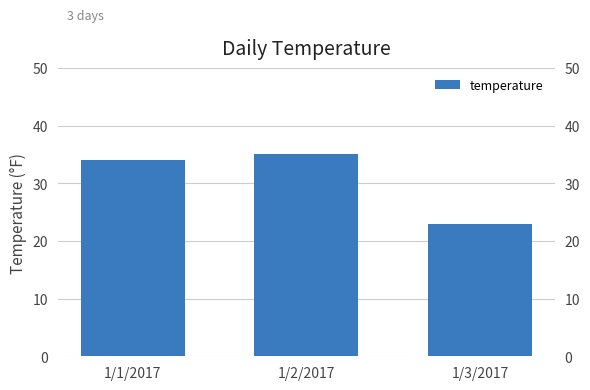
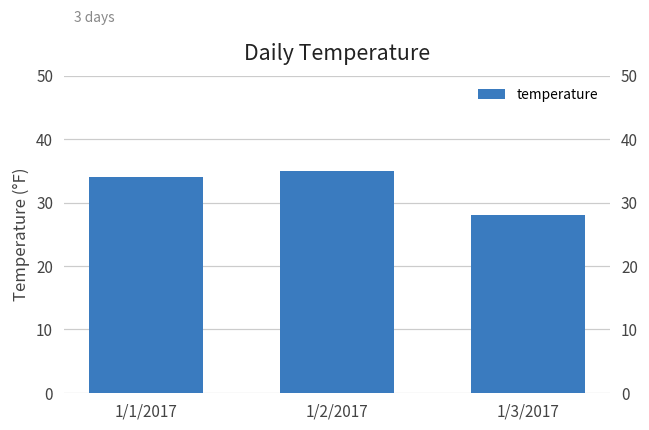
  {
    "1/1/2017": 34,
    "1/2/2017": 35,
-   "1/3/2017": 23
+   "1/3/2017": 28
  }
